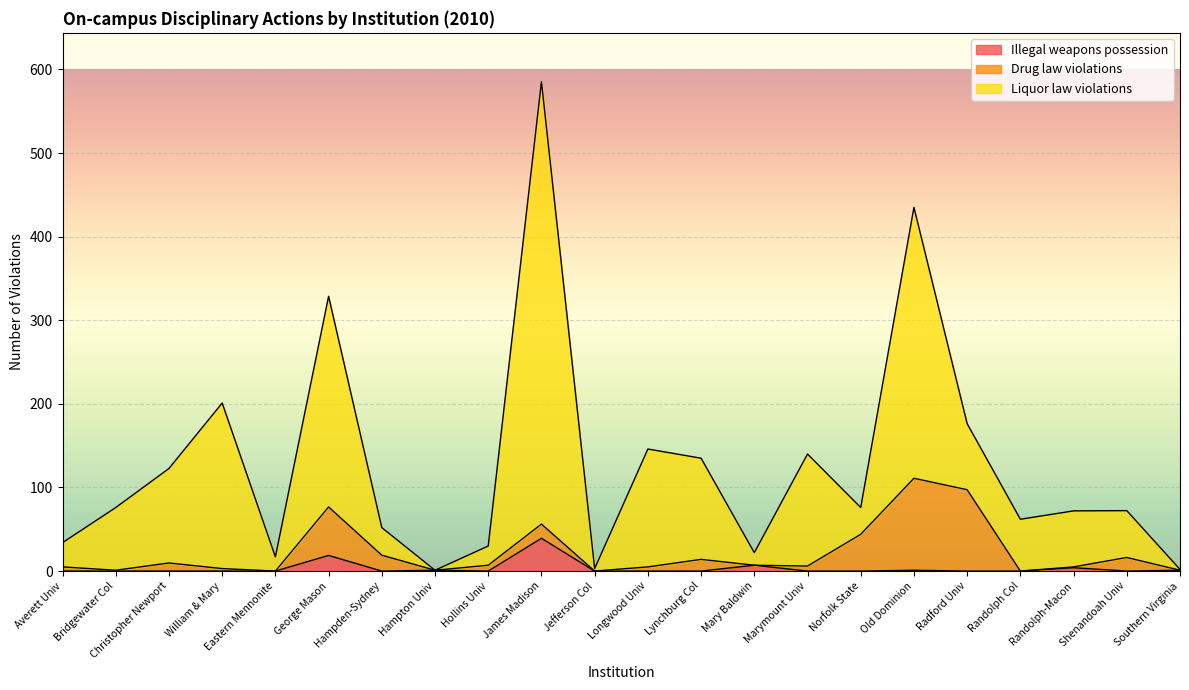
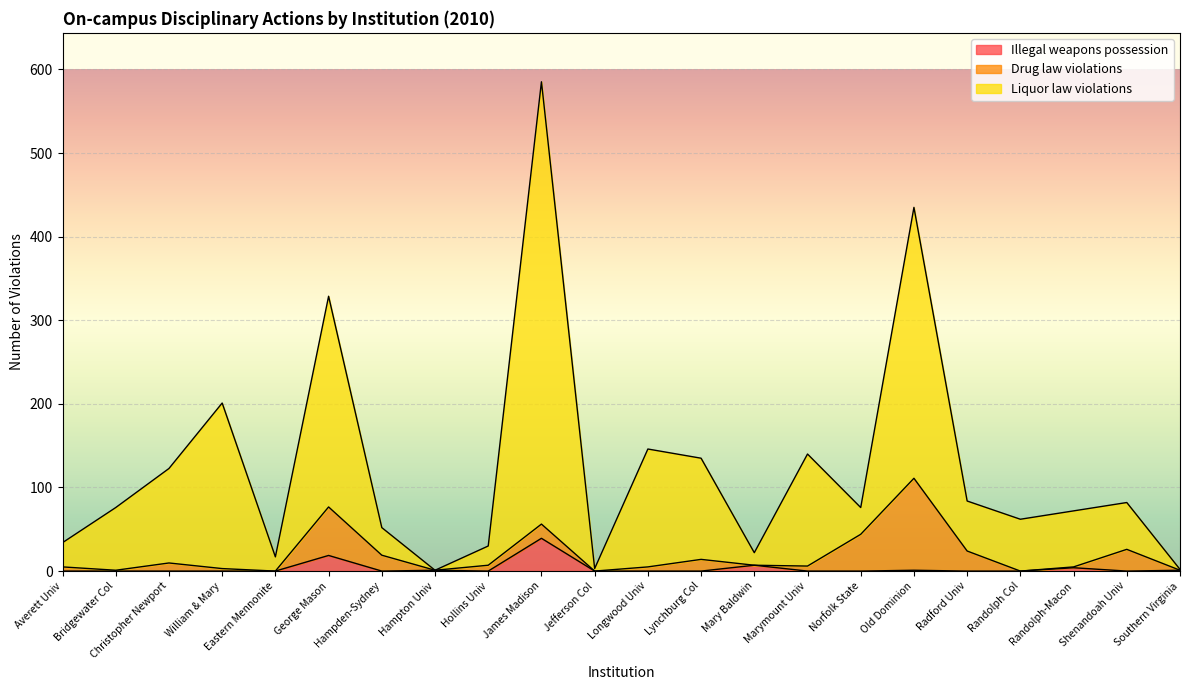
  {
    "Illegal weapons possession": {
      "Averett Univ": 0,
      "Christopher Newport": 0,
      "George Mason": 20,
      "Hampden-Sydney": 0,
      "Hollins Univ": 0,
      "James Madison": 40,
      "Longwood Univ": 0,
      "Lynchburg Col": 0,
      "Marymount Univ": 0,
      "Norfolk State": 0,
      "Old Dominion": 0,
      "Radford Univ": 0,
      "Shenandoah Univ": 0
    },
    "Drug law violations": {
      "Averett Univ": 10,
      "Christopher Newport": 10,
      "George Mason": 60,
      "Hampden-Sydney": 20,
      "Hollins Univ": 10,
      "James Madison": 20,
      "Longwood Univ": 10,
      "Lynchburg Col": 10,
      "Marymount Univ": 10,
      "Norfolk State": 40,
      "Old Dominion": 110,
-     "Radford Univ": 100,
-     "Shenandoah Univ": 20
+     "Radford Univ": 20,
+     "Shenandoah Univ": 30
    },
    "Liquor law violations": {
      "Averett Univ": 30,
      "Bridgewater Col": 80,
      "Christopher Newport": 110,
      "William & Mary": 200,
      "Eastern Mennonite": 20,
      "George Mason": 250,
      "Hampden-Sydney": 30,
      "Hollins Univ": 20,
      "James Madison": 530,
      "Longwood Univ": 140,
      "Lynchburg Col": 120,
      "Mary Baldwin": 20,
      "Marymount Univ": 130,
      "Norfolk State": 30,
      "Old Dominion": 320,
-     "Radford Univ": 80,
+     "Radford Univ": 60,
      "Randolph Col": 60,
      "Randolph-Macon": 70,
      "Shenandoah Univ": 60
    }
  }
